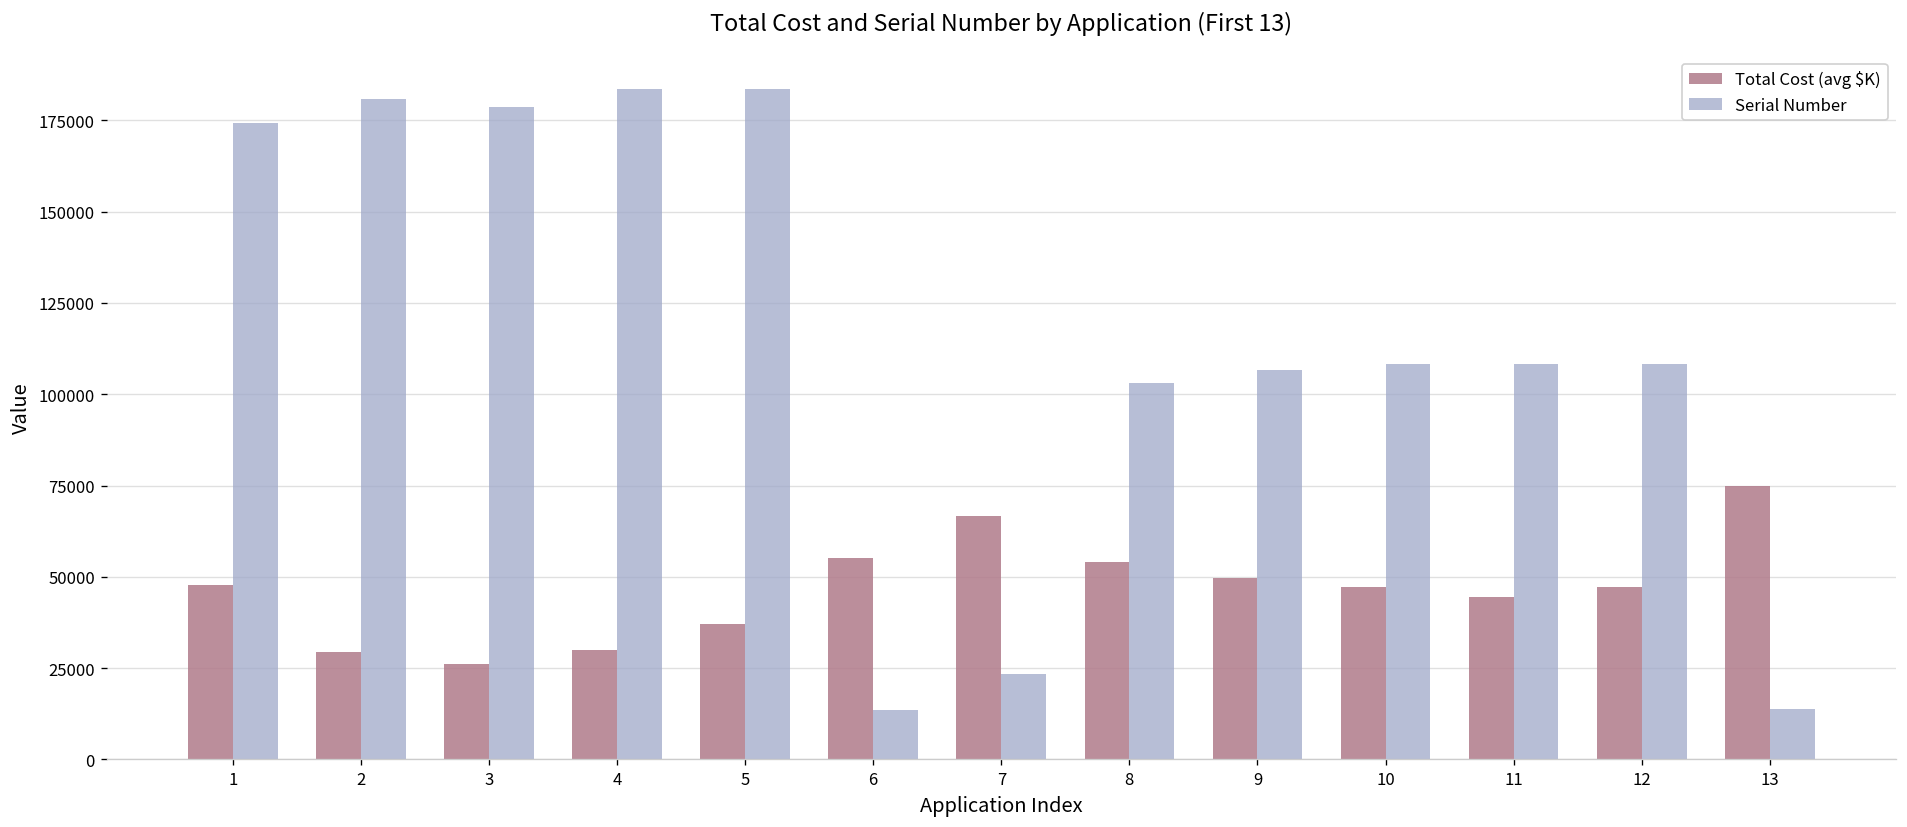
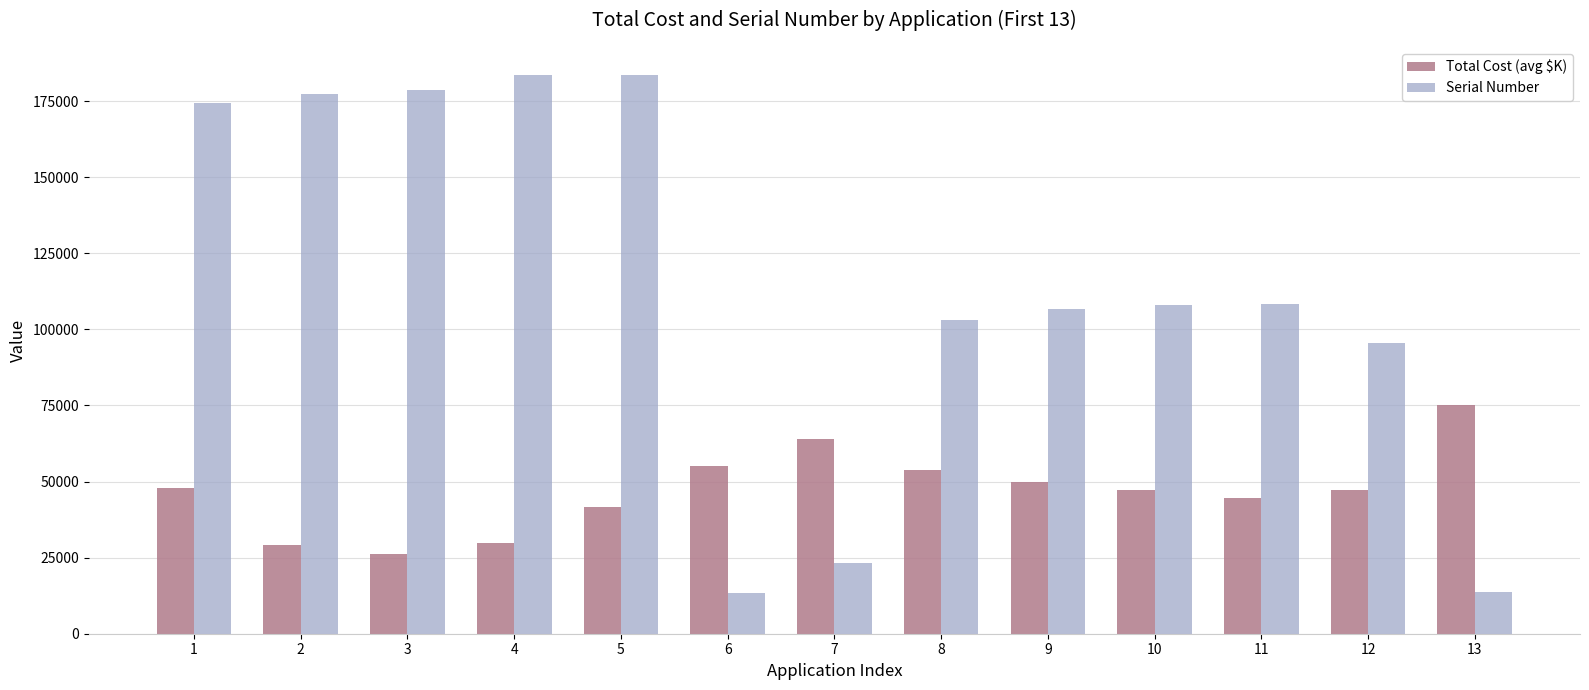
  {
    "Total Cost (avg $K)": {
      "1": 48000,
      "2": 29000,
      "3": 26000,
      "4": 30000,
-     "5": 37000,
+     "5": 42000,
      "6": 55000,
-     "7": 67000,
+     "7": 64000,
      "8": 54000,
      "9": 50000,
      "10": 47000,
      "11": 45000,
      "12": 47000,
      "13": 75000
    },
    "Serial Number": {
      "1": 174000,
-     "2": 181000,
+     "2": 177000,
      "3": 179000,
      "4": 184000,
      "5": 184000,
      "6": 13000,
      "7": 23000,
      "8": 103000,
      "9": 107000,
      "10": 108000,
      "11": 108000,
-     "12": 108000,
+     "12": 95000,
      "13": 14000
    }
  }
